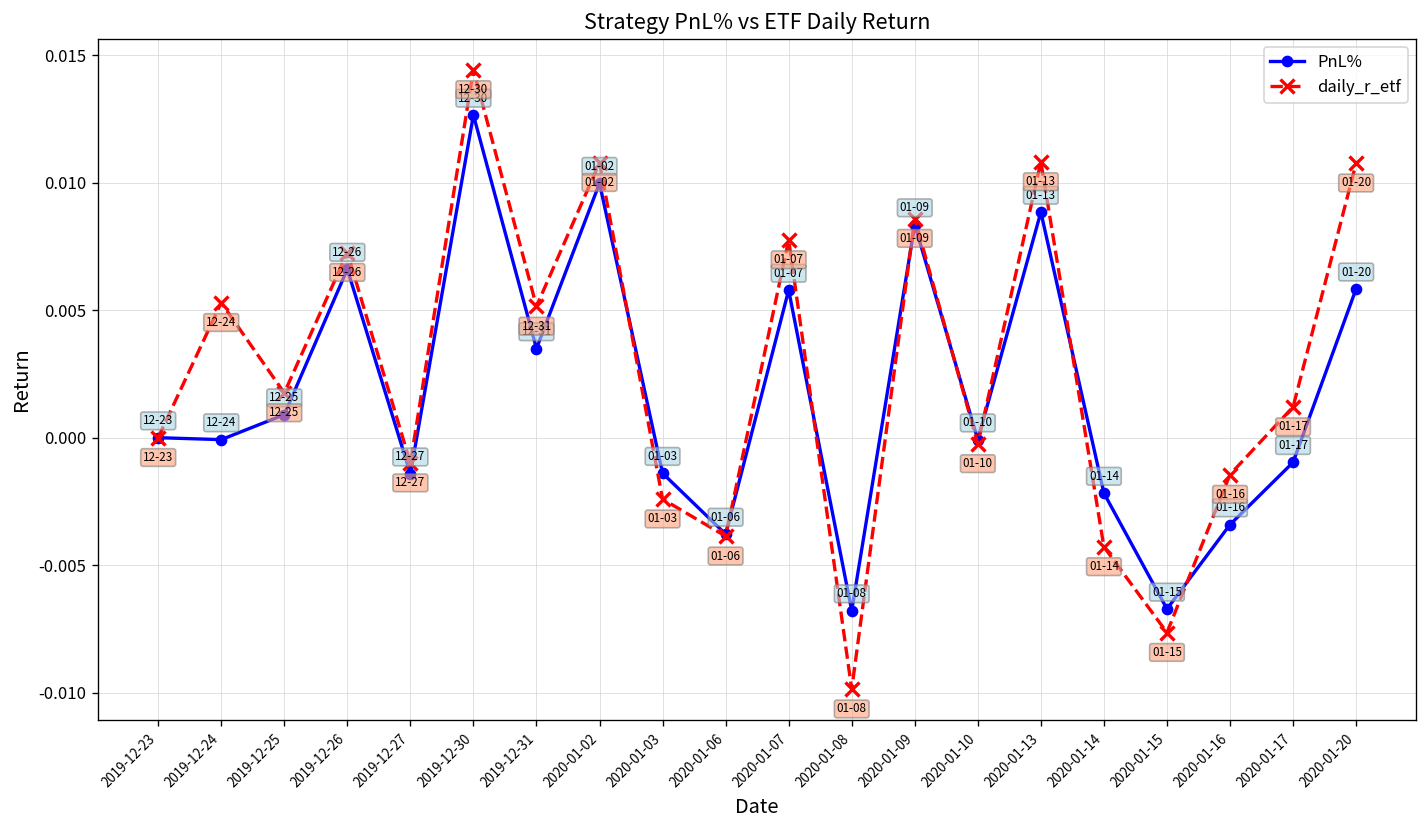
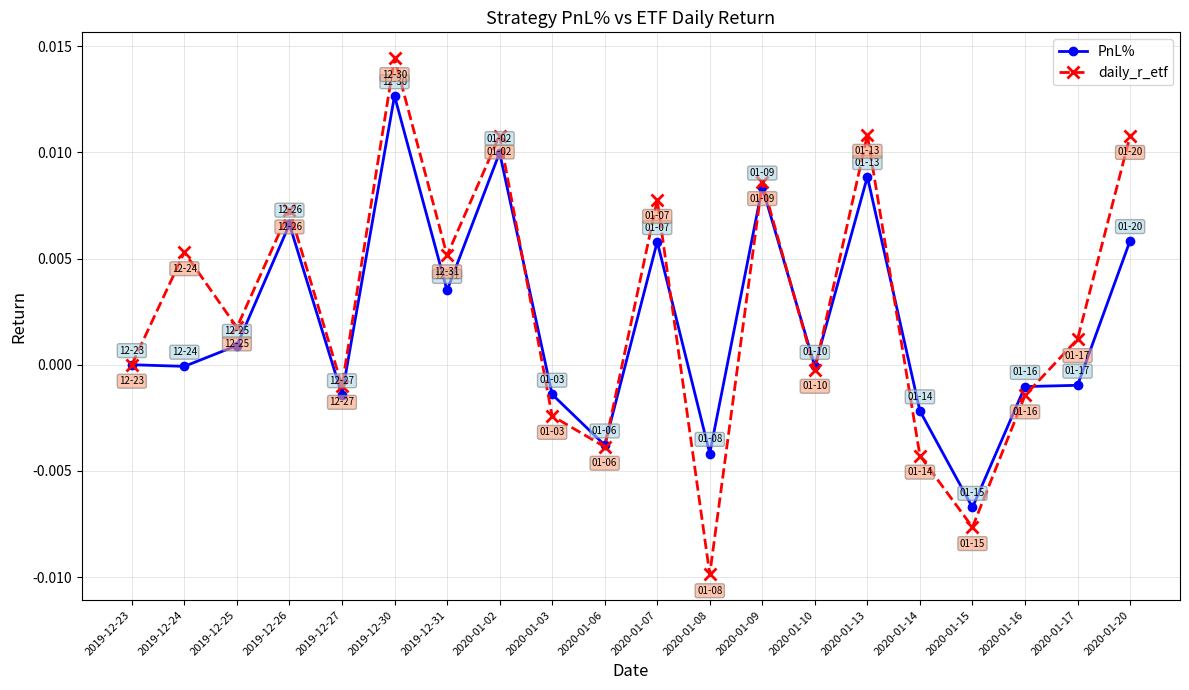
  {
    "PnL%": {
-     "2020-01-08": -0.0068,
-     "2020-01-16": -0.0034
+     "2020-01-08": -0.0042,
+     "2020-01-16": -0.0010
    }
  }
